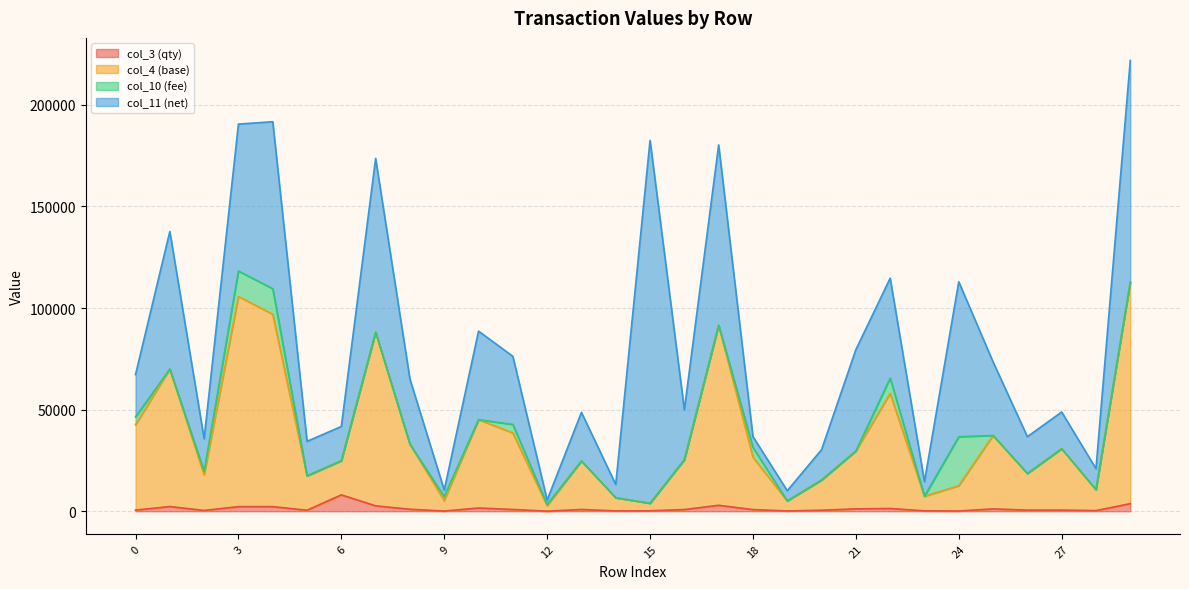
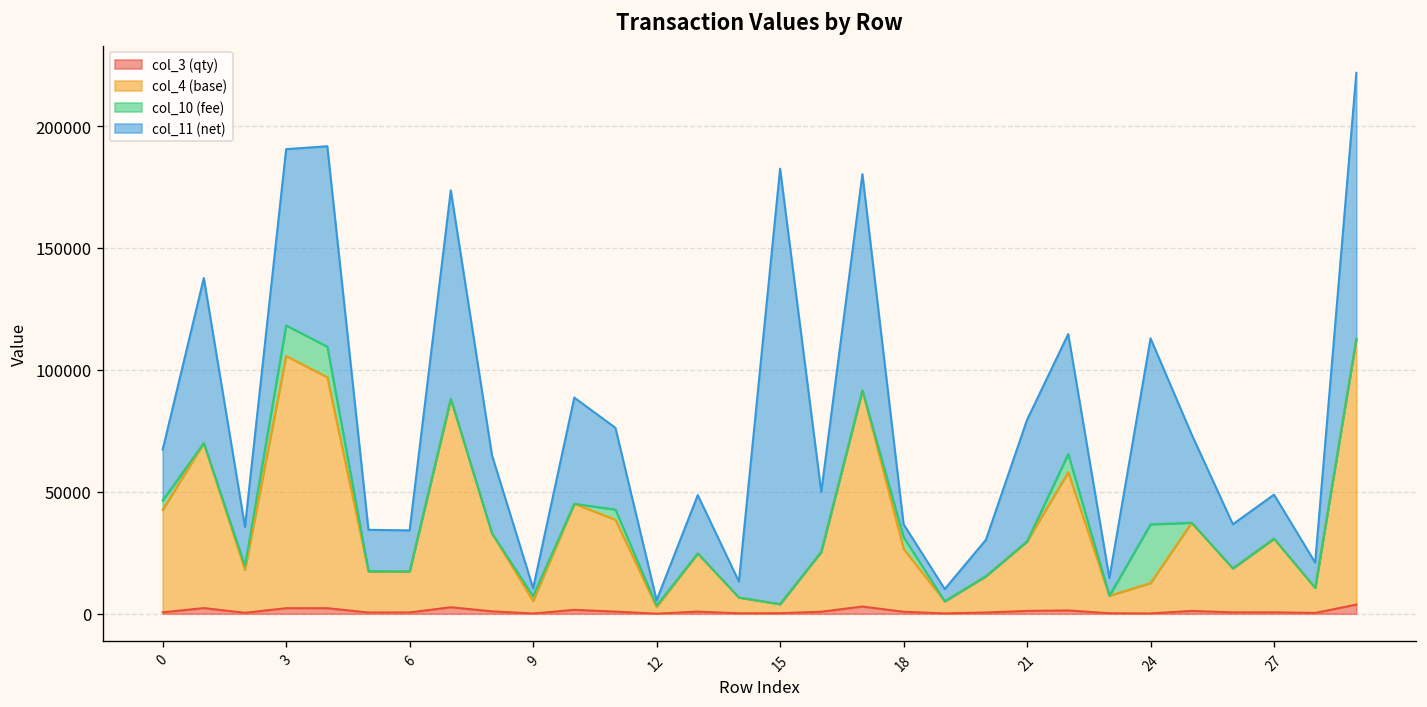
  {
    "col_3 (qty)": {
      "0": 1000,
      "3": 2000,
-     "6": 8000,
+     "6": 1000,
      "9": 0,
      "12": 0,
      "15": 0,
      "18": 1000,
      "21": 1000,
      "24": 0,
      "27": 1000
    },
    "col_4 (base)": {
      "0": 42000,
      "3": 103000,
      "9": 5000,
      "18": 26000,
      "24": 12000
    },
    "col_10 (fee)": {
      "0": 4000,
      "3": 13000,
      "9": 2000,
      "18": 5000,
      "24": 24000
    },
    "col_11 (net)": {
      "0": 21000,
      "3": 72000,
      "6": 17000,
      "9": 3000,
      "12": 2000,
      "15": 179000,
      "18": 5000,
      "21": 50000,
      "24": 76000,
      "27": 18000
    }
  }
